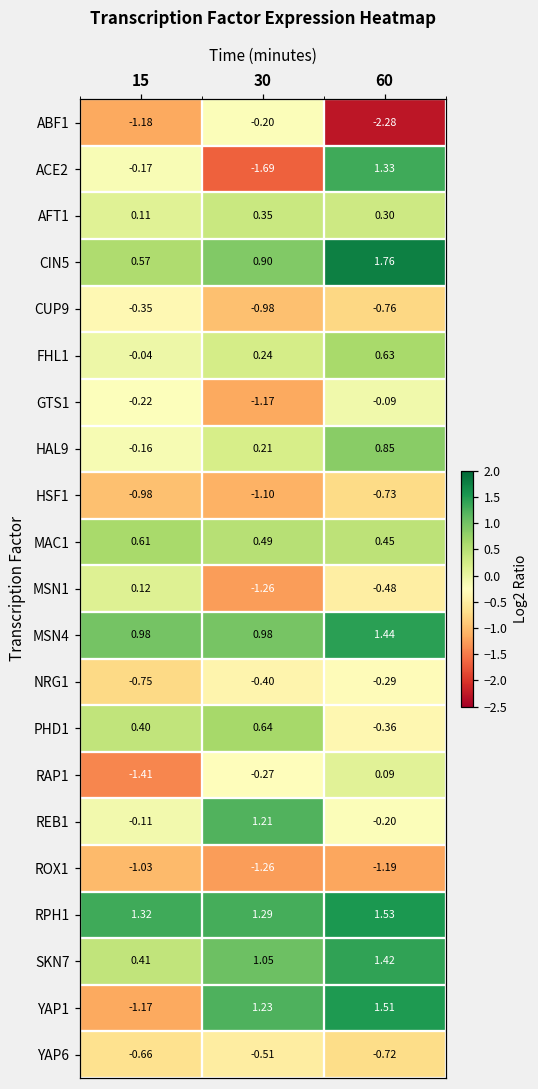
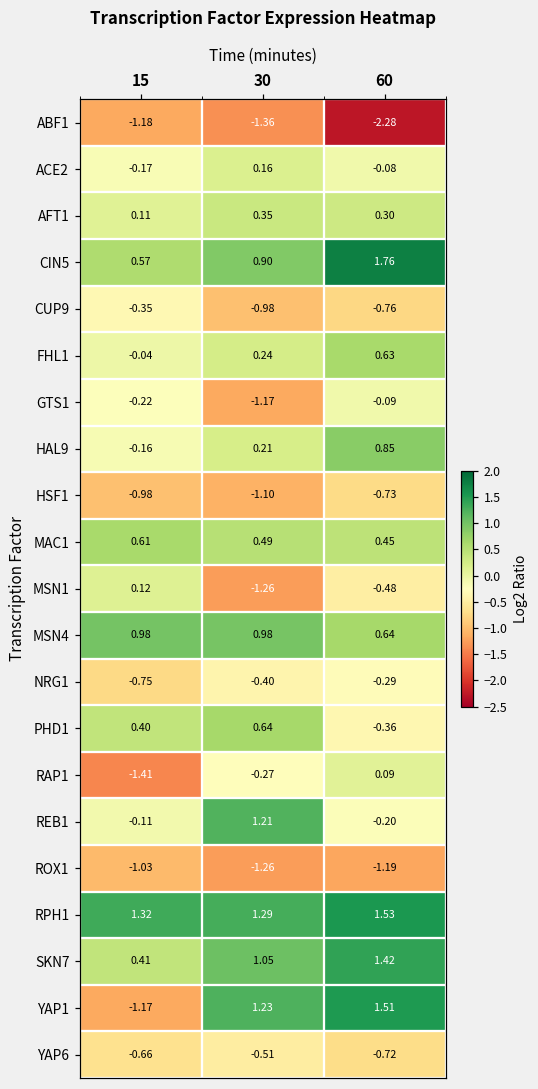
  {
    "ABF1": {
      "15": -1.18,
-     "30": -0.20,
+     "30": -1.36,
      "60": -2.28
    },
    "ACE2": {
      "15": -0.17,
-     "30": -1.69,
-     "60": 1.33
+     "30": 0.16,
+     "60": -0.08
    },
    "AFT1": {
      "15": 0.11,
      "30": 0.35,
      "60": 0.30
    },
    "CIN5": {
      "15": 0.57,
      "30": 0.90,
      "60": 1.76
    },
    "CUP9": {
      "15": -0.35,
      "30": -0.98,
      "60": -0.76
    },
    "FHL1": {
      "15": -0.04,
      "30": 0.24,
      "60": 0.63
    },
    "GTS1": {
      "15": -0.22,
      "30": -1.17,
      "60": -0.09
    },
    "HAL9": {
      "15": -0.16,
      "30": 0.21,
      "60": 0.85
    },
    "HSF1": {
      "15": -0.98,
      "30": -1.10,
      "60": -0.73
    },
    "MAC1": {
      "15": 0.61,
      "30": 0.49,
      "60": 0.45
    },
    "MSN1": {
      "15": 0.12,
      "30": -1.26,
      "60": -0.48
    },
    "MSN4": {
      "15": 0.98,
      "30": 0.98,
-     "60": 1.44
+     "60": 0.64
    },
    "NRG1": {
      "15": -0.75,
      "30": -0.40,
      "60": -0.29
    },
    "PHD1": {
      "15": 0.40,
      "30": 0.64,
      "60": -0.36
    },
    "RAP1": {
      "15": -1.41,
      "30": -0.27,
      "60": 0.09
    },
    "REB1": {
      "15": -0.11,
      "30": 1.21,
      "60": -0.20
    },
    "ROX1": {
      "15": -1.03,
      "30": -1.26,
      "60": -1.19
    },
    "RPH1": {
      "15": 1.32,
      "30": 1.29,
      "60": 1.53
    },
    "SKN7": {
      "15": 0.41,
      "30": 1.05,
      "60": 1.42
    },
    "YAP1": {
      "15": -1.17,
      "30": 1.23,
      "60": 1.51
    },
    "YAP6": {
      "15": -0.66,
      "30": -0.51,
      "60": -0.72
    }
  }
